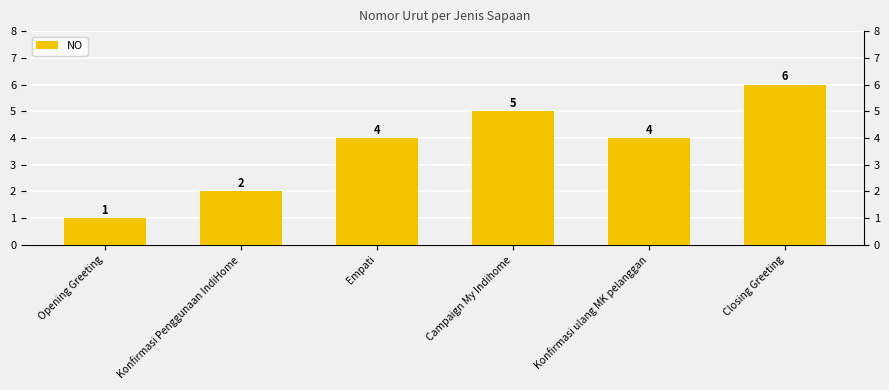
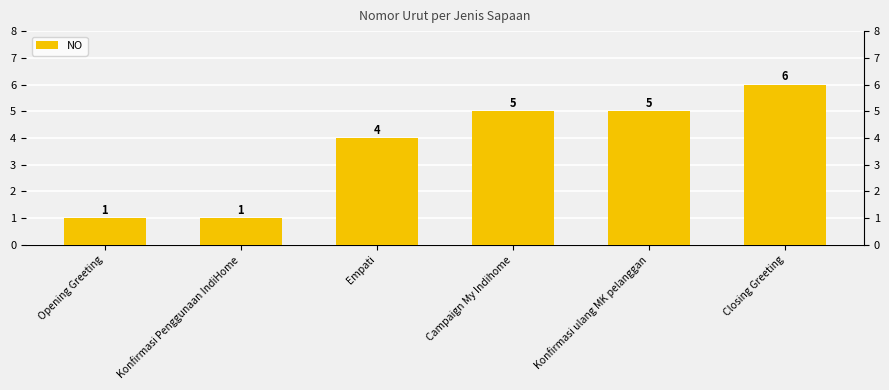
  {
    "Opening Greeting": 1,
-   "Konfirmasi Penggunaan IndiHome": 2,
+   "Konfirmasi Penggunaan IndiHome": 1,
    "Empati": 4,
    "Campaign My Indihome": 5,
-   "Konfirmasi ulang MK pelanggan": 4,
+   "Konfirmasi ulang MK pelanggan": 5,
    "Closing Greeting": 6
  }
